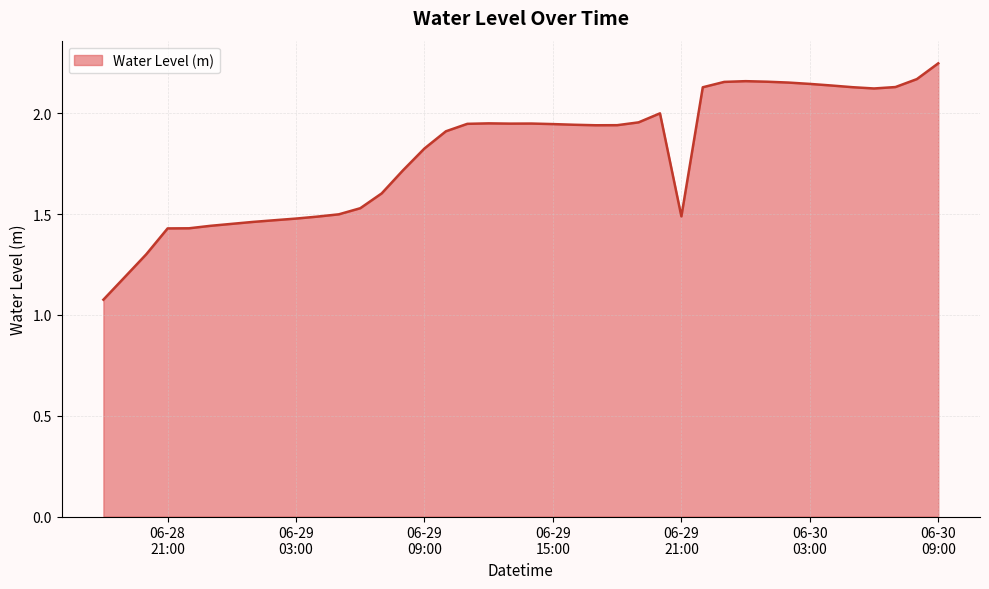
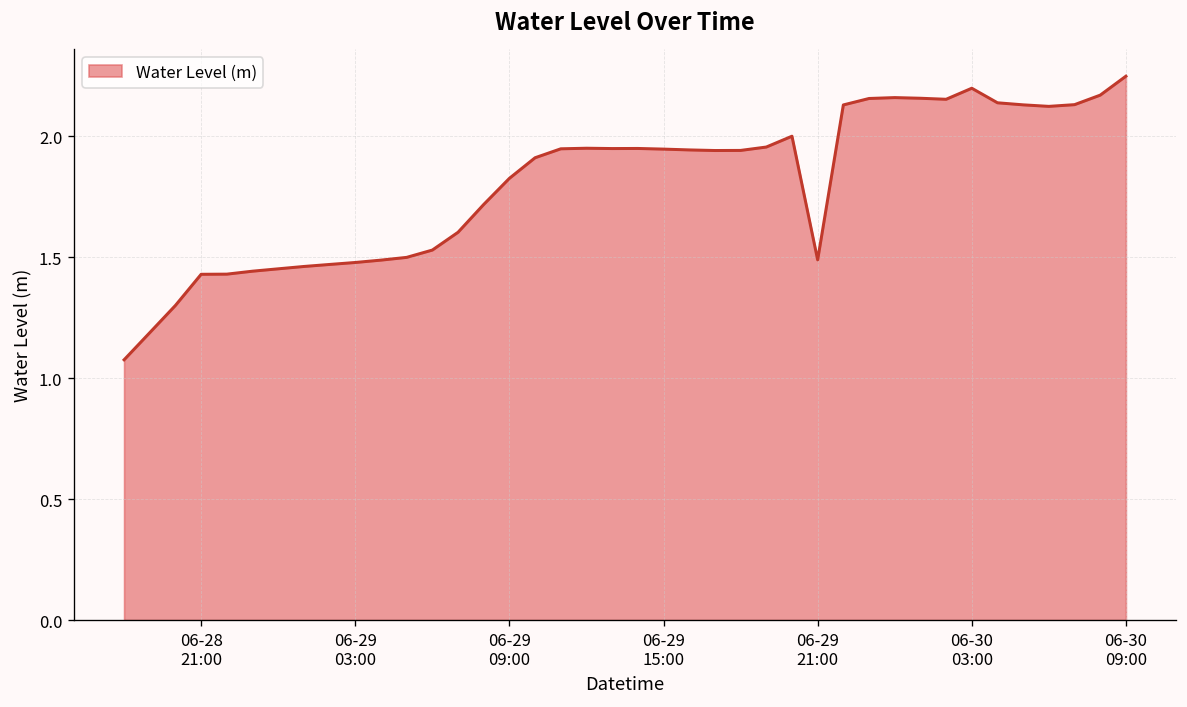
  {
    "06-28 21:00": 1.43,
    "06-29 03:00": 1.48,
    "06-29 09:00": 1.83,
    "06-29 15:00": 1.95,
    "06-29 21:00": 1.49,
-   "06-30 03:00": 2.15,
+   "06-30 03:00": 2.20,
    "06-30 09:00": 2.25
  }
